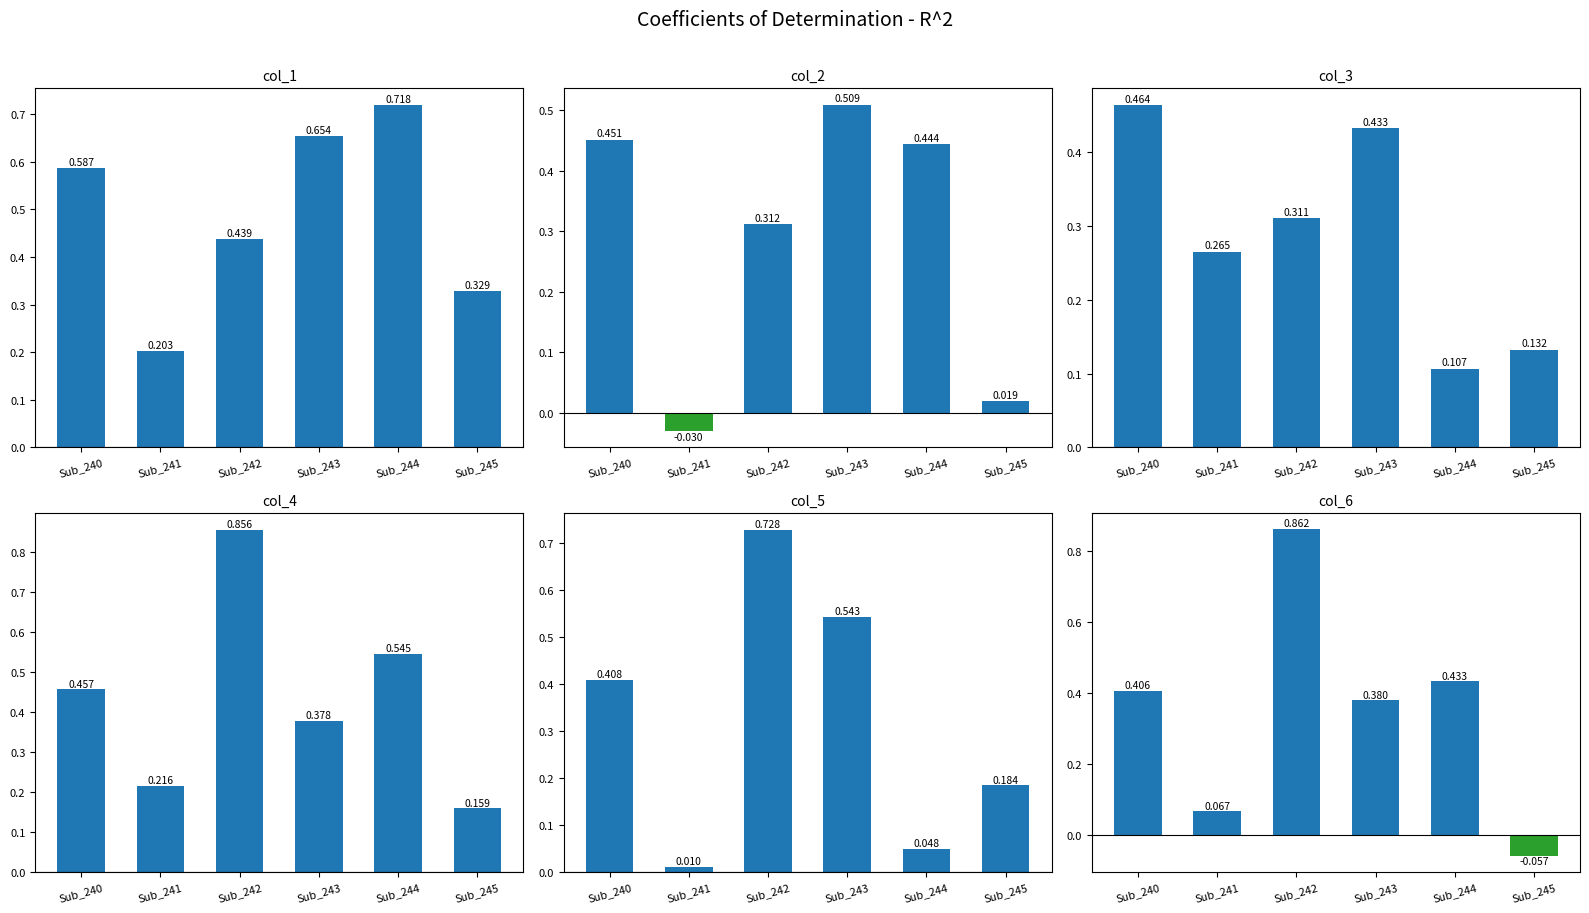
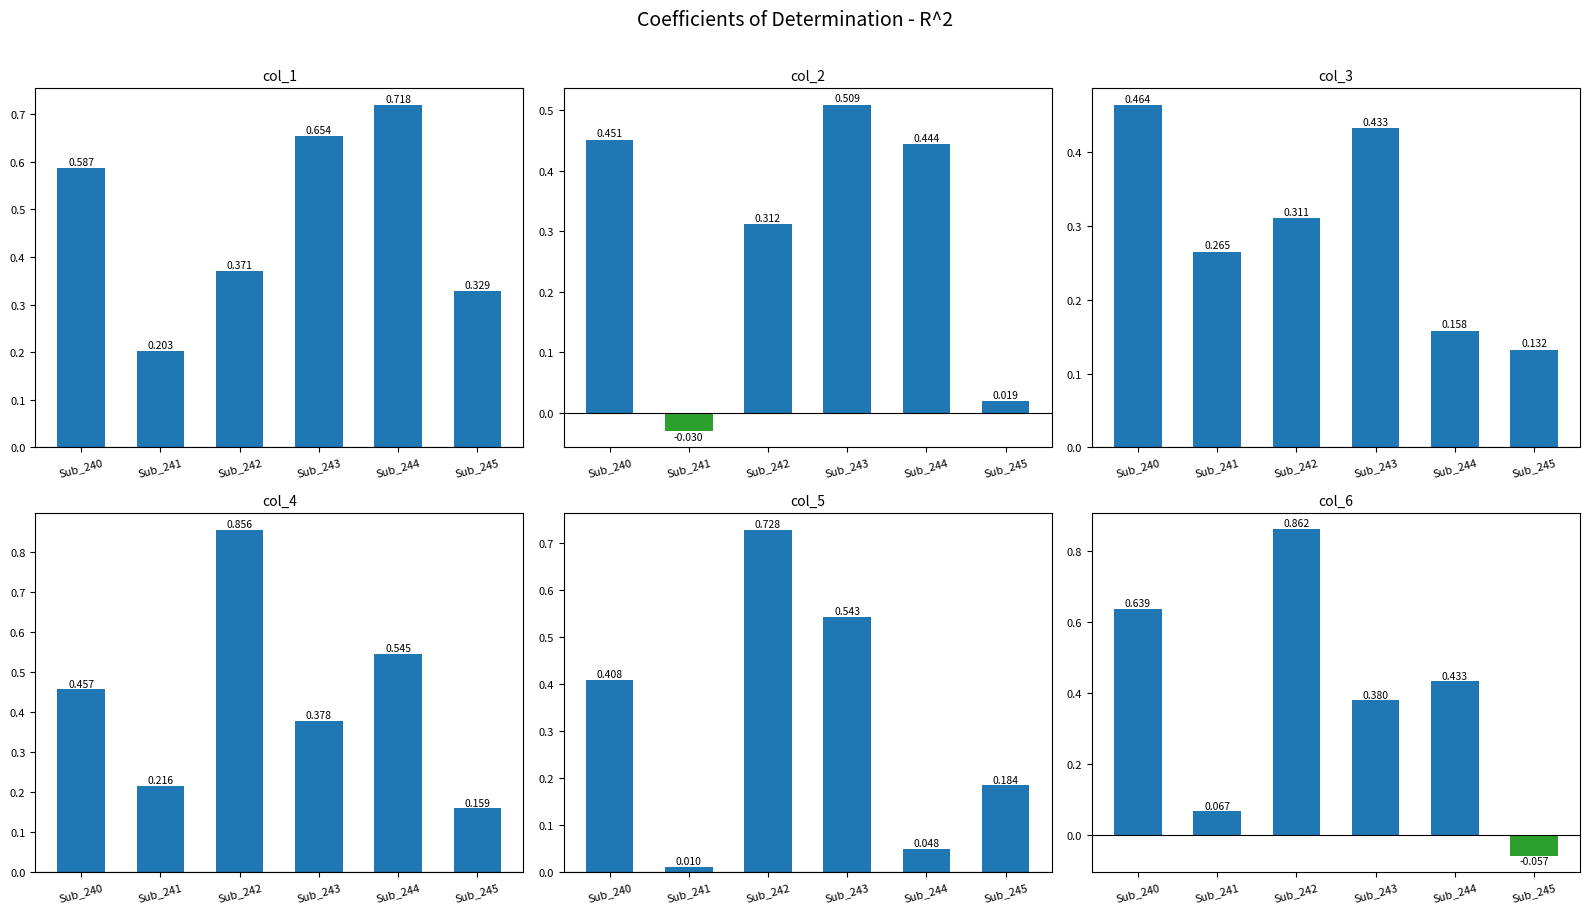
  {
    "col_1": {
      "Sub_240": 0.587,
      "Sub_241": 0.203,
-     "Sub_242": 0.439,
+     "Sub_242": 0.371,
      "Sub_243": 0.654,
      "Sub_244": 0.718,
      "Sub_245": 0.329
    },
    "col_2": {
      "Sub_240": 0.451,
      "Sub_241": -0.030,
      "Sub_242": 0.312,
      "Sub_243": 0.509,
      "Sub_244": 0.444,
      "Sub_245": 0.019
    },
    "col_3": {
      "Sub_240": 0.464,
      "Sub_241": 0.265,
      "Sub_242": 0.311,
      "Sub_243": 0.433,
-     "Sub_244": 0.107,
+     "Sub_244": 0.158,
      "Sub_245": 0.132
    },
    "col_4": {
      "Sub_240": 0.457,
      "Sub_241": 0.216,
      "Sub_242": 0.856,
      "Sub_243": 0.378,
      "Sub_244": 0.545,
      "Sub_245": 0.159
    },
    "col_5": {
      "Sub_240": 0.408,
      "Sub_241": 0.010,
      "Sub_242": 0.728,
      "Sub_243": 0.543,
      "Sub_244": 0.048,
      "Sub_245": 0.184
    },
    "col_6": {
-     "Sub_240": 0.406,
+     "Sub_240": 0.639,
      "Sub_241": 0.067,
      "Sub_242": 0.862,
      "Sub_243": 0.380,
      "Sub_244": 0.433,
      "Sub_245": -0.057
    }
  }
